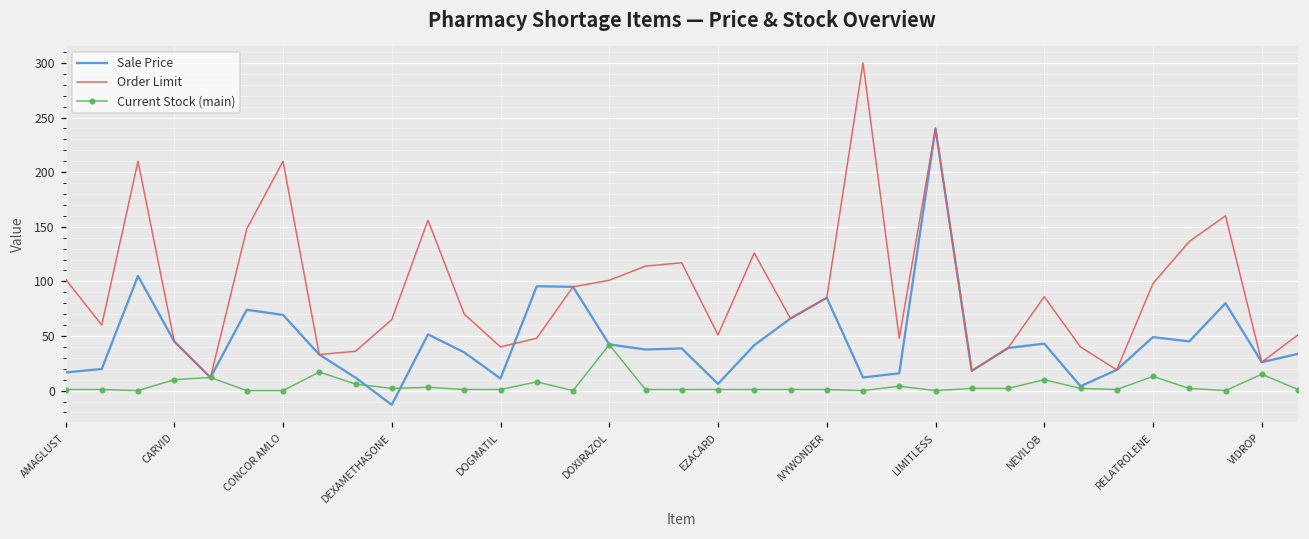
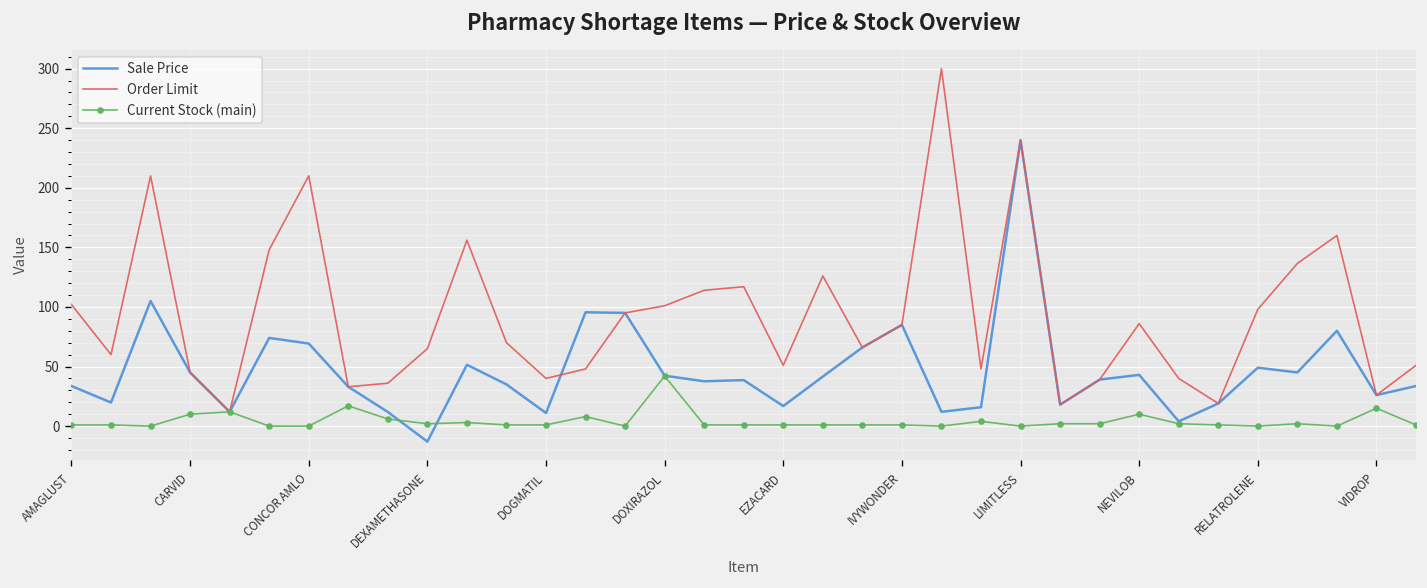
  {
    "Sale Price": {
-     "AMAGLUST": 20,
+     "AMAGLUST": 30,
      "CONCOR AMLO": 70,
      "DEXAMETHASONE": -10,
      "DOGMATIL": 10,
-     "EZACARD": 10,
+     "EZACARD": 20,
      "NEVILOB": 40,
      "RELATROLENE": 50
    },
    "Order Limit": {
      "AMAGLUST": 100,
      "CONCOR AMLO": 210,
      "DEXAMETHASONE": 70,
      "DOGMATIL": 40,
      "DOXIRAZOL": 100,
      "EZACARD": 50,
      "NEVILOB": 90,
      "RELATROLENE": 100
    },
    "Current Stock (main)": {
      "AMAGLUST": 0,
      "CARVID": 10,
      "CONCOR AMLO": 0,
      "DEXAMETHASONE": 0,
      "DOGMATIL": 0,
      "EZACARD": 0,
      "IVYWONDER": 0,
      "LIMITLESS": 0,
      "NEVILOB": 10,
-     "RELATROLENE": 10,
+     "RELATROLENE": 0,
      "VIDROP": 20
    }
  }
